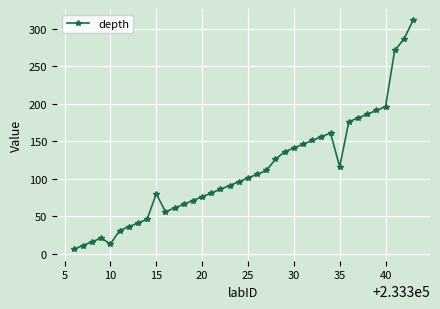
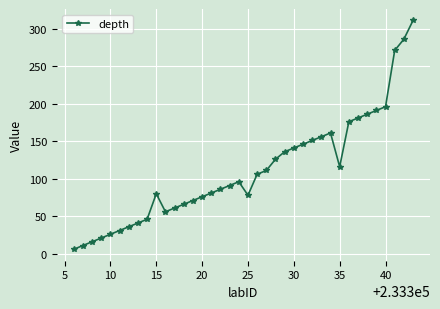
  {
-   "10": 10,
+   "10": 30,
    "15": 80,
    "20": 80,
-   "25": 100,
+   "25": 80,
    "30": 140,
    "35": 120,
    "40": 200
  }
